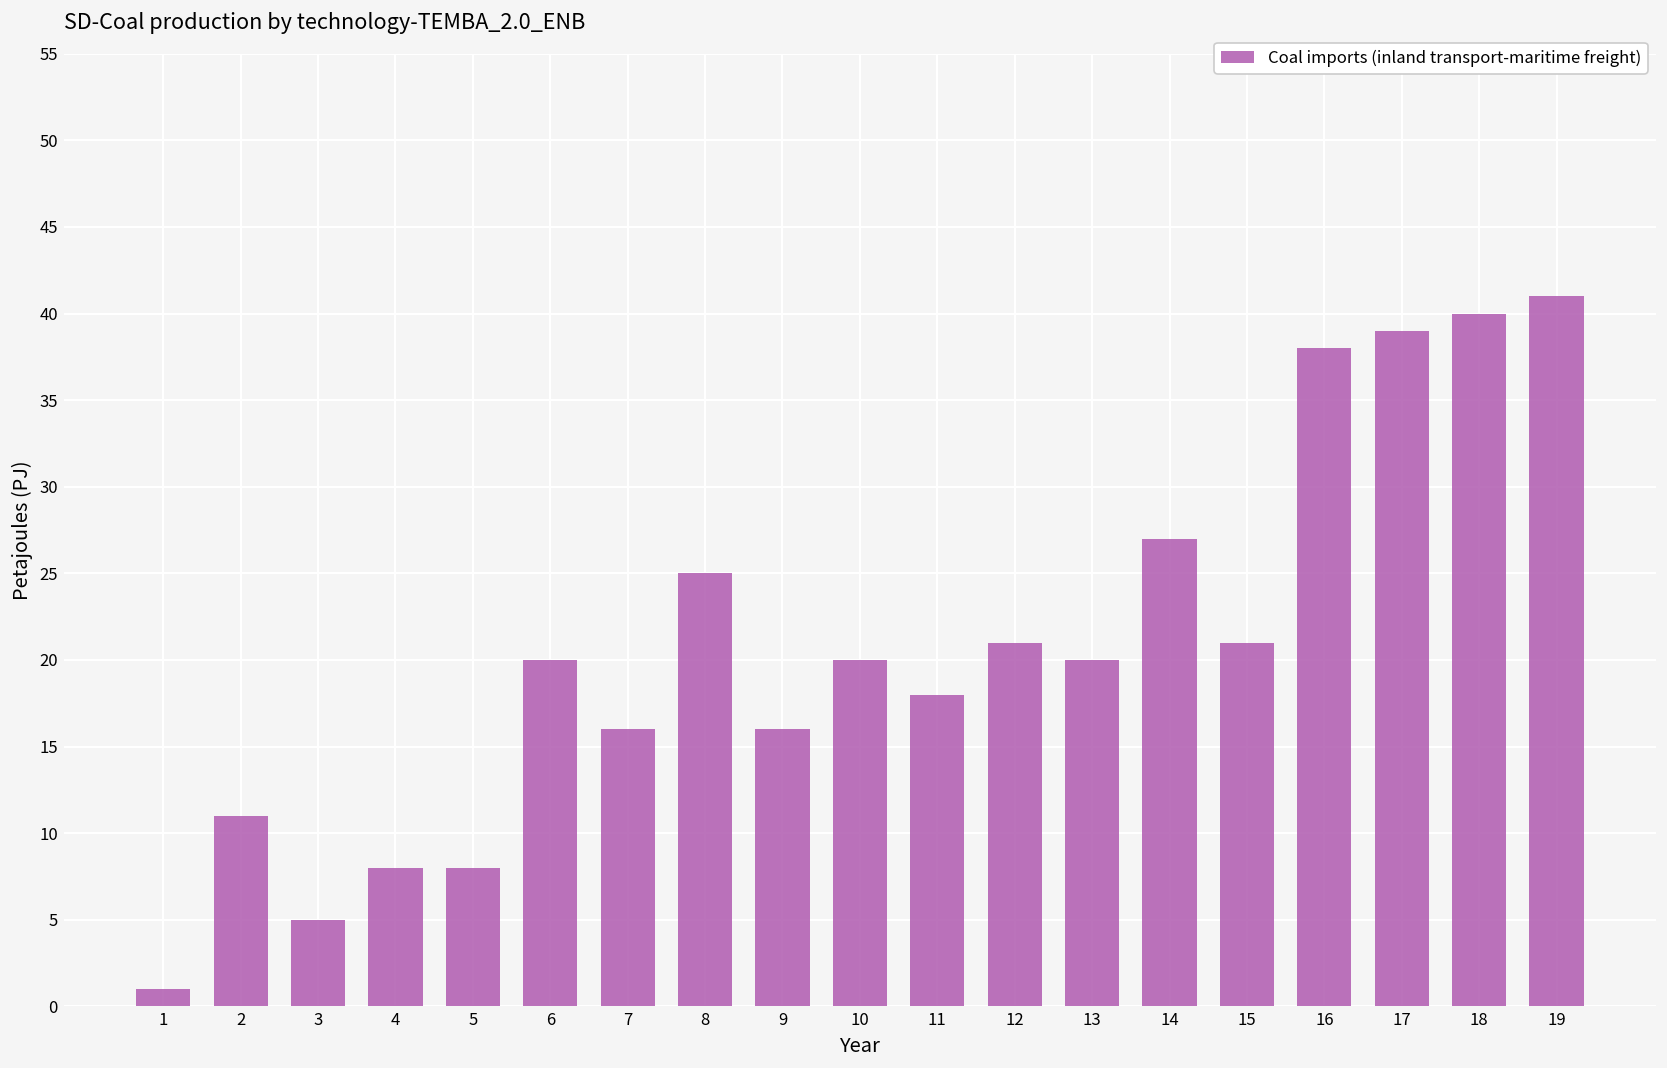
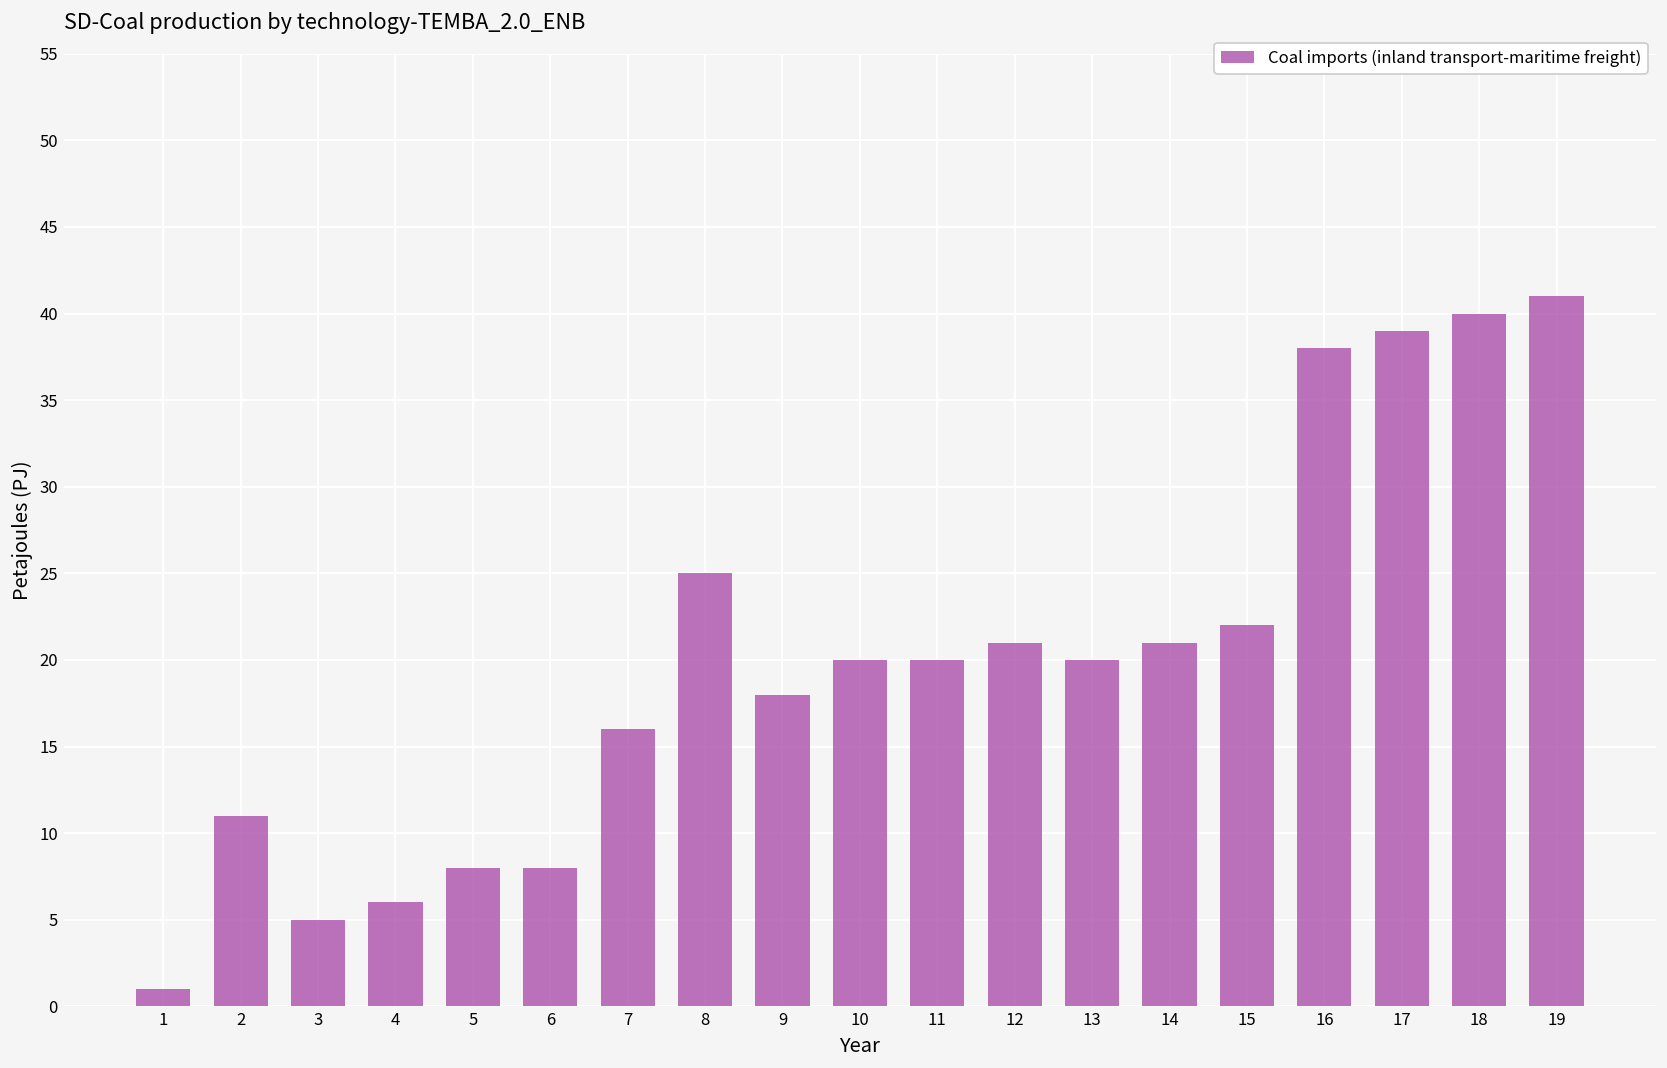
  {
    "1": 1,
    "2": 11,
    "3": 5,
-   "4": 8,
+   "4": 6,
    "5": 8,
-   "6": 20,
+   "6": 8,
    "7": 16,
    "8": 25,
-   "9": 16,
+   "9": 18,
    "10": 20,
-   "11": 18,
+   "11": 20,
    "12": 21,
    "13": 20,
-   "14": 27,
-   "15": 21,
+   "14": 21,
+   "15": 22,
    "16": 38,
    "17": 39,
    "18": 40,
    "19": 41
  }
